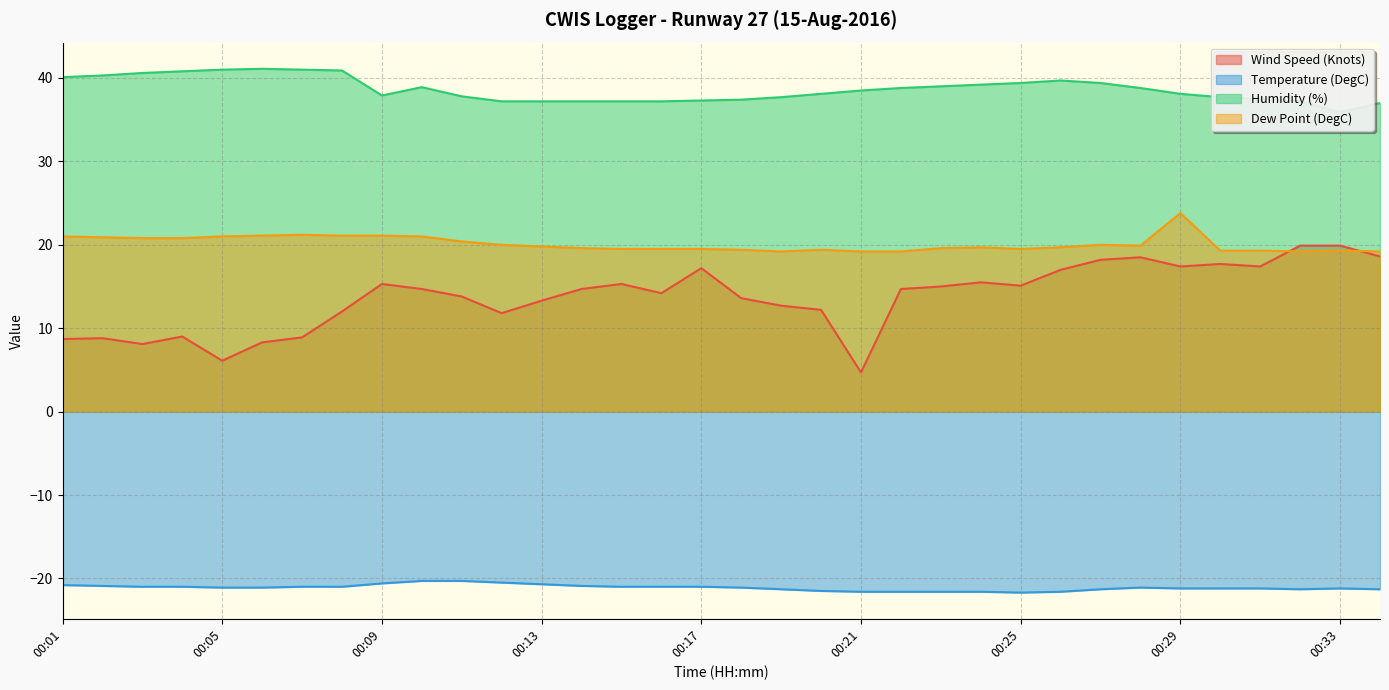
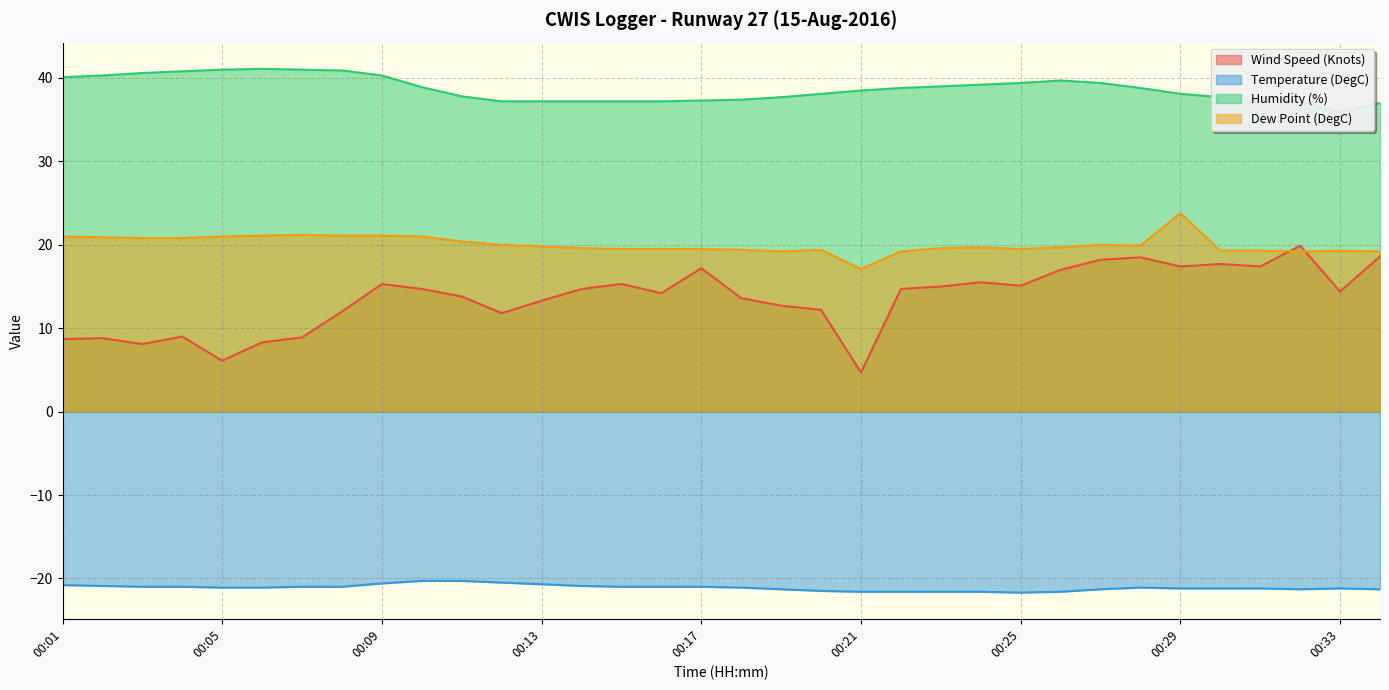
  {
    "Wind Speed (Knots)": {
      "00:01": 9,
      "00:05": 6,
      "00:09": 15,
      "00:13": 13,
      "00:17": 17,
      "00:21": 5,
      "00:25": 15,
      "00:29": 17,
-     "00:33": 20
+     "00:33": 14
    },
    "Humidity (%)": {
      "00:01": 40,
      "00:05": 41,
-     "00:09": 38,
+     "00:09": 40,
      "00:13": 37,
      "00:17": 37,
      "00:21": 39,
      "00:25": 39,
      "00:29": 38
    },
    "Dew Point (DegC)": {
      "00:01": 21,
      "00:05": 21,
      "00:09": 21,
      "00:13": 20,
      "00:17": 20,
-     "00:21": 19,
+     "00:21": 17,
      "00:25": 20,
      "00:29": 24,
      "00:33": 19
    }
  }
